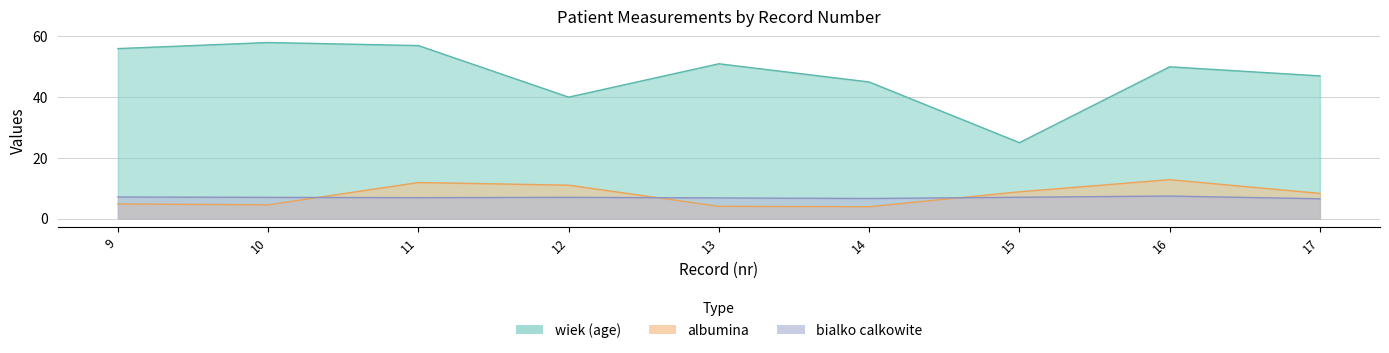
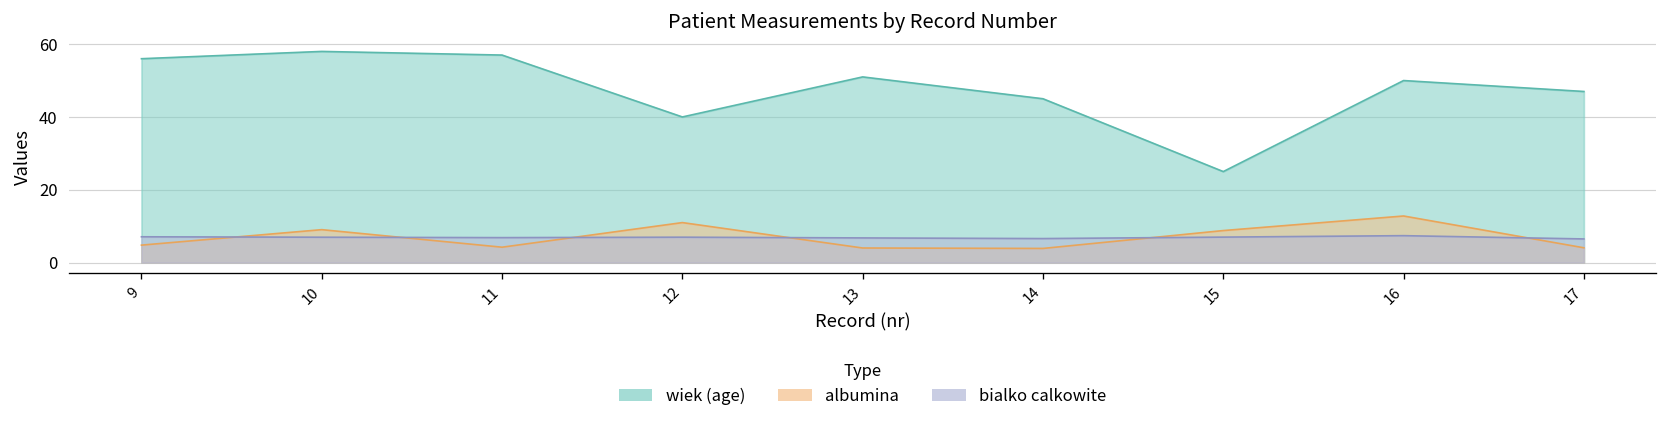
  {
    "albumina": {
      "9": 5,
-     "10": 5,
-     "11": 12,
+     "10": 9,
+     "11": 4,
      "12": 11,
      "13": 4,
      "14": 4,
      "15": 9,
      "16": 13,
-     "17": 8
+     "17": 4
    }
  }
